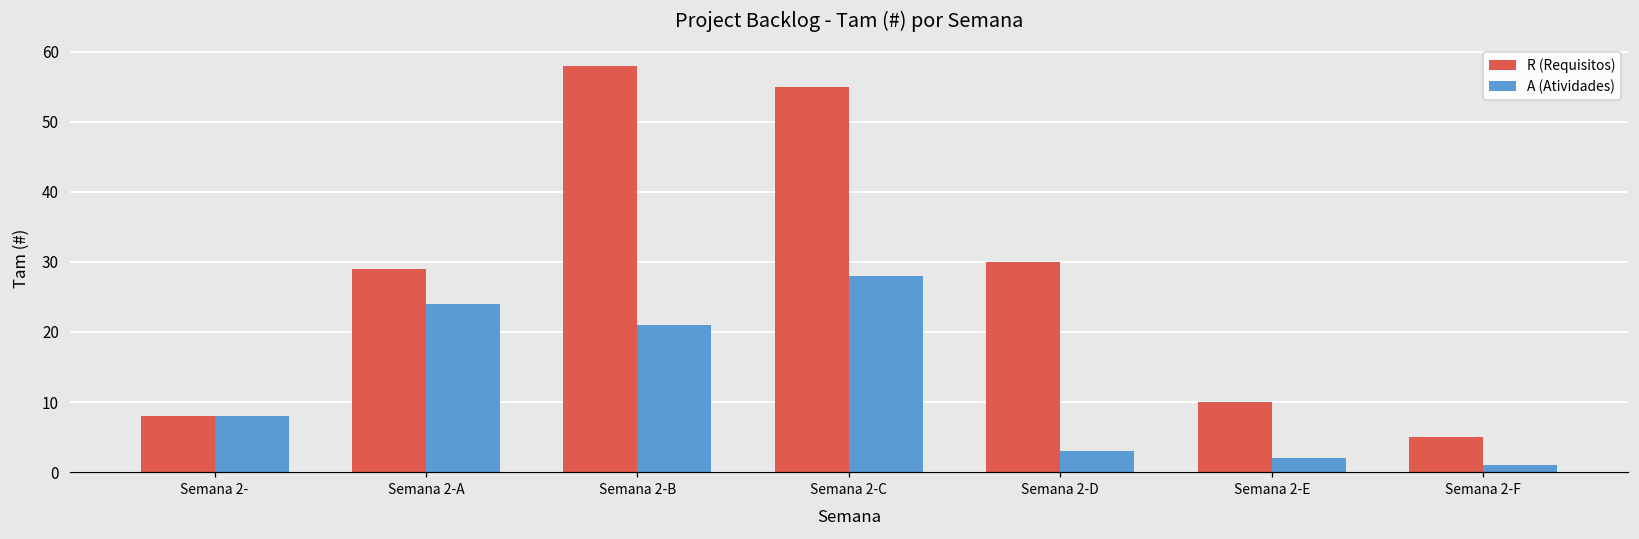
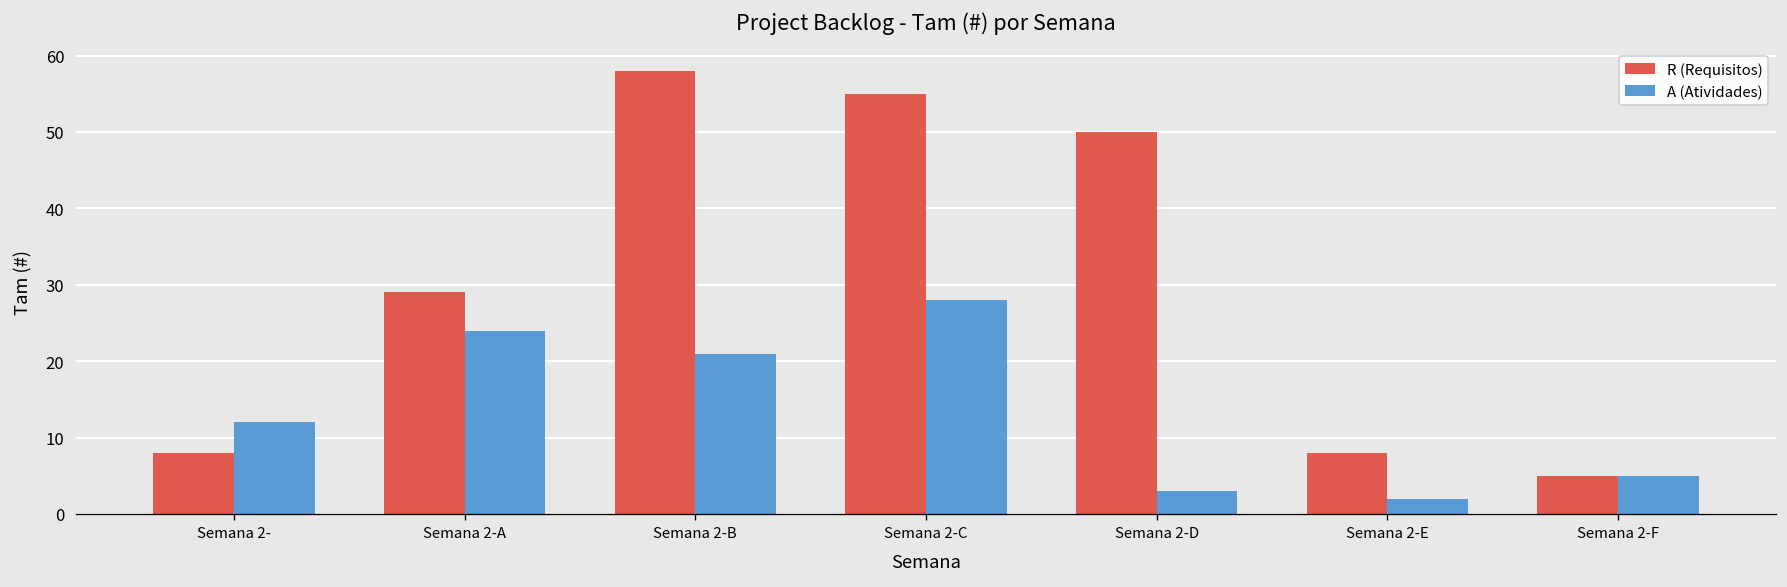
  {
    "R (Requisitos)": {
      "Semana 2-": 8,
      "Semana 2-A": 29,
      "Semana 2-B": 58,
      "Semana 2-C": 55,
-     "Semana 2-D": 30,
-     "Semana 2-E": 10,
+     "Semana 2-D": 50,
+     "Semana 2-E": 8,
      "Semana 2-F": 5
    },
    "A (Atividades)": {
-     "Semana 2-": 8,
+     "Semana 2-": 12,
      "Semana 2-A": 24,
      "Semana 2-B": 21,
      "Semana 2-C": 28,
      "Semana 2-D": 3,
      "Semana 2-E": 2,
-     "Semana 2-F": 1
+     "Semana 2-F": 5
    }
  }
